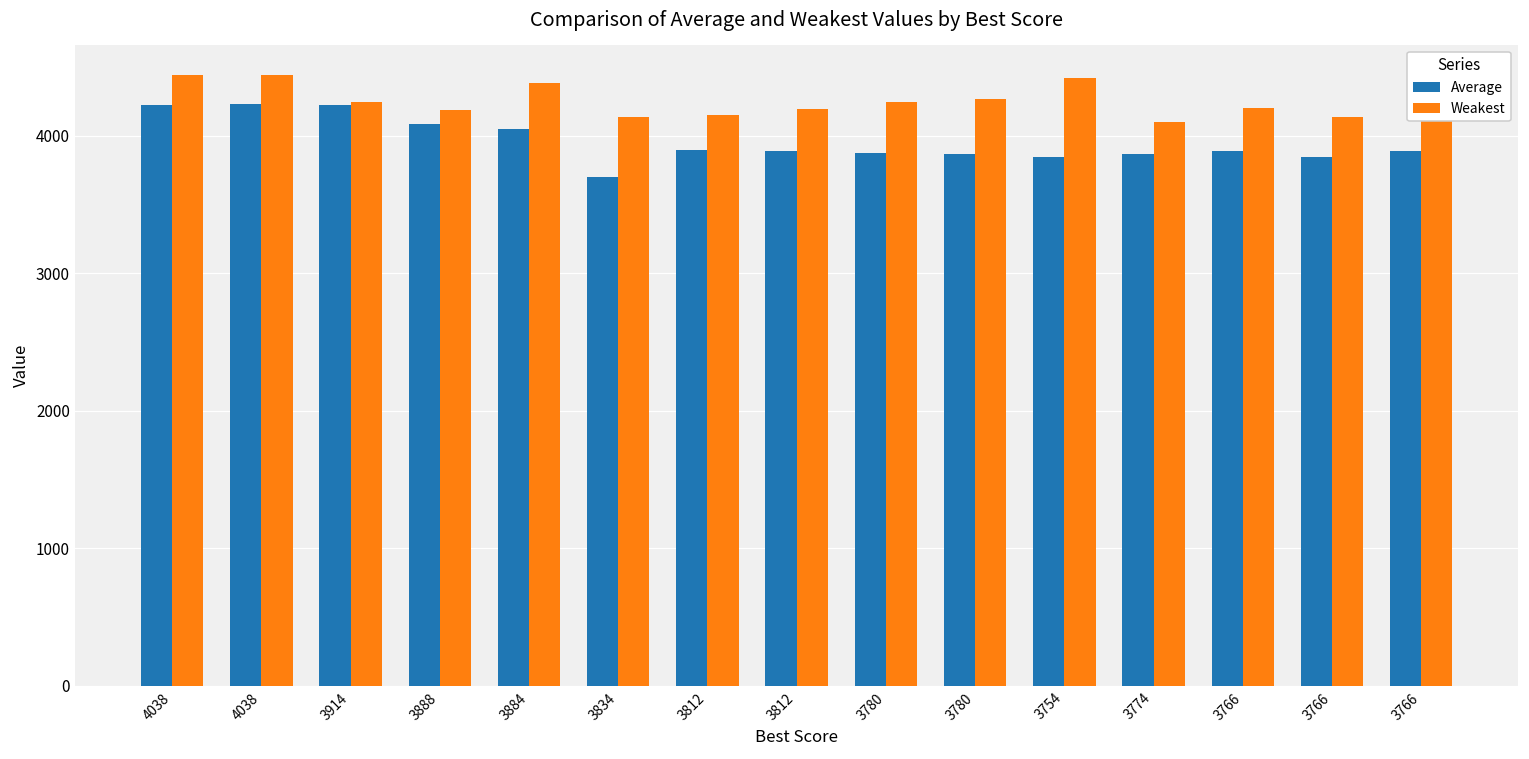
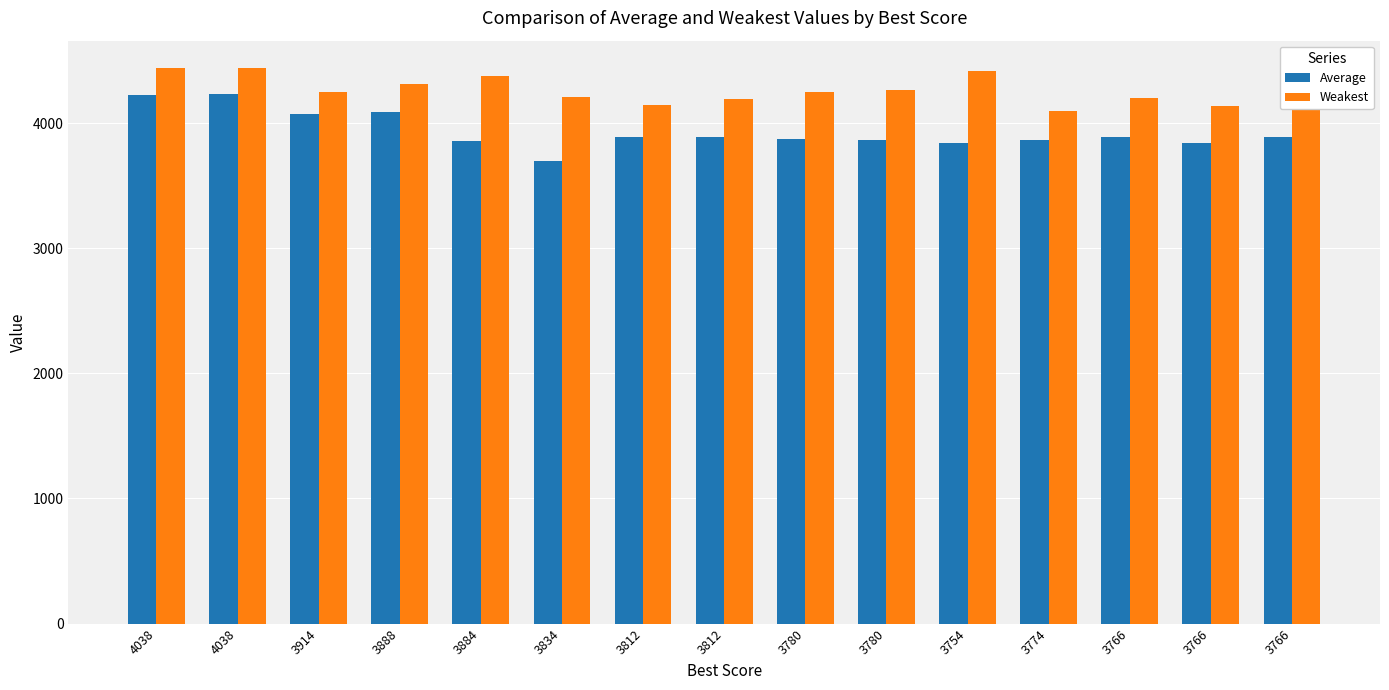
  {
    "Average": {
-     "3914": 4220,
+     "3914": 4080,
      "3888": 4090,
-     "3884": 4050,
+     "3884": 3860,
      "3834": 3700,
      "3754": 3850,
      "3774": 3860
    },
    "Weakest": {
      "3914": 4250,
-     "3888": 4190,
+     "3888": 4310,
      "3884": 4380,
-     "3834": 4130,
+     "3834": 4210,
      "3754": 4420,
      "3774": 4100
    }
  }
